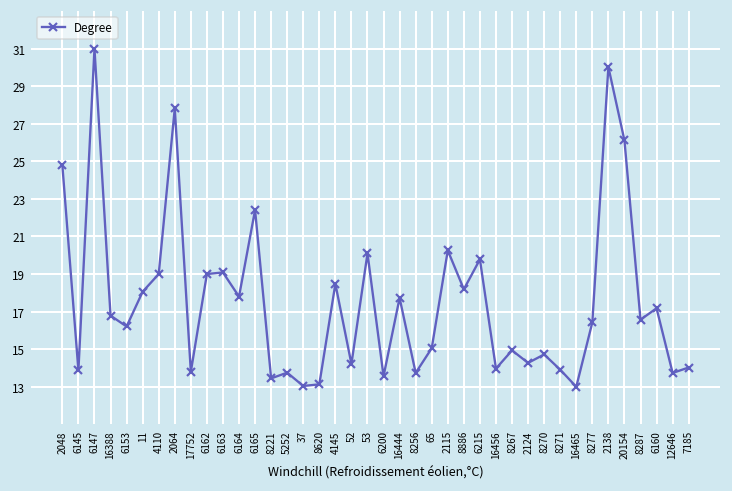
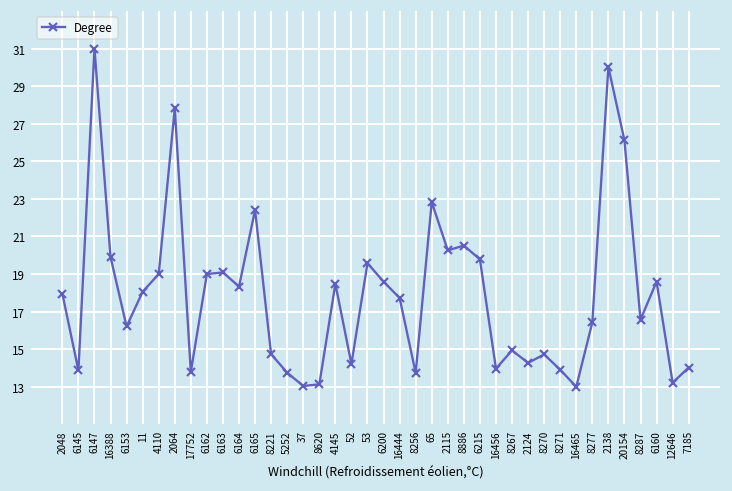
  {
-   "2048": 24.8,
+   "2048": 18.0,
    "6145": 13.9,
    "6147": 31.0,
-   "16388": 16.8,
+   "16388": 19.9,
    "6153": 16.2,
    "11": 18.1,
    "4110": 19.0,
    "2064": 27.8,
    "17752": 13.8,
    "6162": 19.0,
    "6163": 19.1,
-   "6164": 17.8,
+   "6164": 18.3,
    "6165": 22.4,
-   "8221": 13.4,
+   "8221": 14.7,
    "5252": 13.8,
    "37": 13.0,
    "8620": 13.1,
    "4145": 18.5,
    "52": 14.2,
-   "53": 20.1,
-   "6200": 13.6,
+   "53": 19.6,
+   "6200": 18.6,
    "16444": 17.7,
    "8256": 13.7,
-   "65": 15.1,
+   "65": 22.8,
    "2115": 20.3,
-   "8886": 18.2,
+   "8886": 20.5,
    "6215": 19.8,
    "16456": 14.0,
    "8267": 14.9,
    "2124": 14.3,
    "8270": 14.7,
    "8271": 13.9,
    "16465": 13.0,
    "8277": 16.4,
    "2138": 30.0,
    "20154": 26.1,
    "8287": 16.6,
-   "6160": 17.2,
-   "12646": 13.7,
+   "6160": 18.6,
+   "12646": 13.2,
    "7185": 14.0
  }
